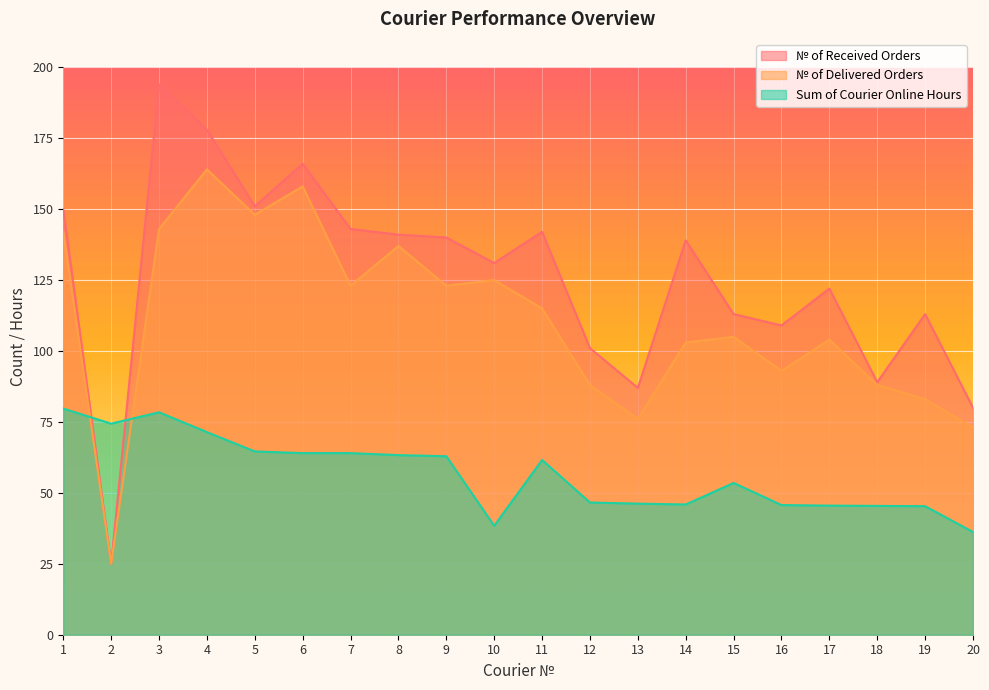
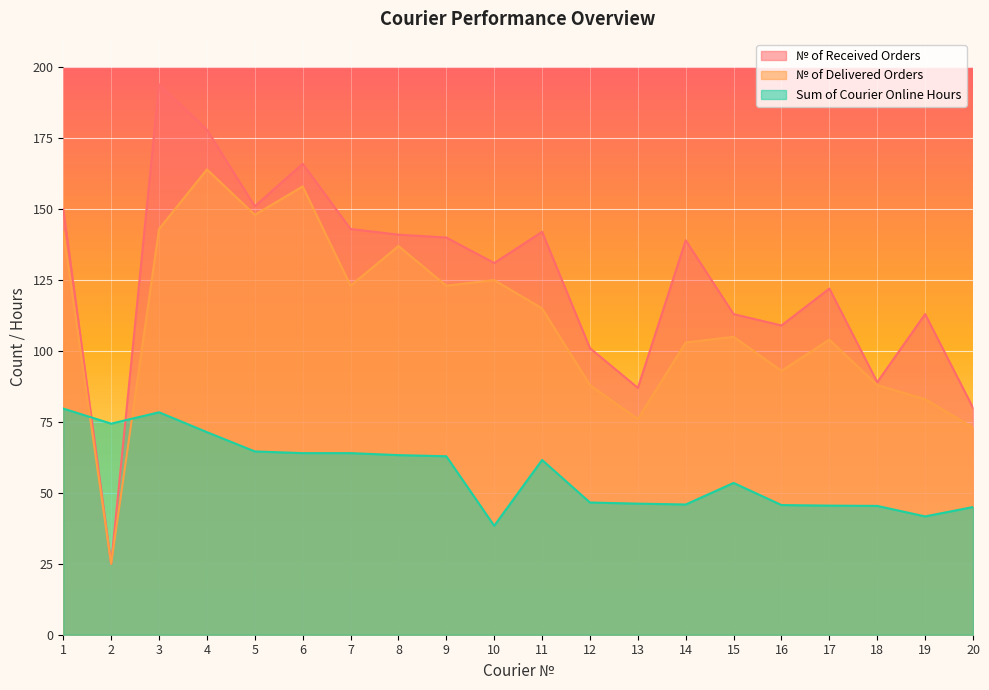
  {
    "Sum of Courier Online Hours": {
      "1": 80,
      "2": 74,
      "3": 78,
      "4": 71,
      "5": 65,
      "6": 64,
      "7": 64,
      "8": 63,
      "9": 63,
      "10": 38,
      "11": 62,
      "12": 47,
      "13": 46,
      "14": 46,
      "15": 54,
      "16": 46,
      "17": 46,
      "18": 45,
-     "19": 45,
-     "20": 36
+     "19": 42,
+     "20": 45
    }
  }
